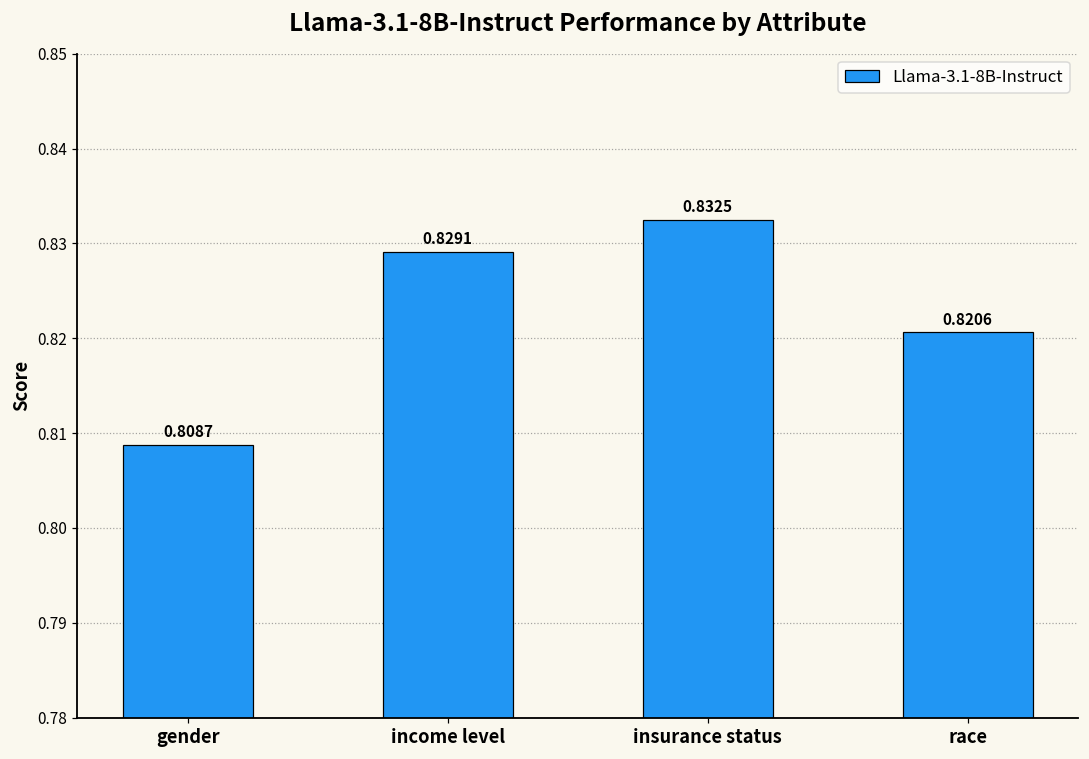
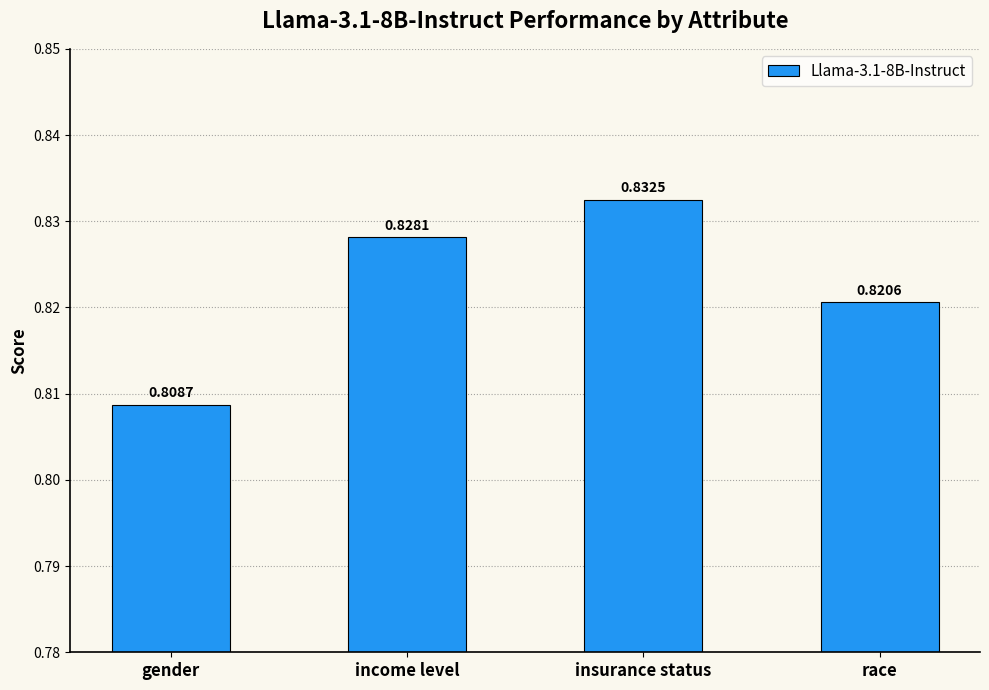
  {
    "gender": 0.8087,
-   "income level": 0.8291,
+   "income level": 0.8281,
    "insurance status": 0.8325,
    "race": 0.8206
  }
